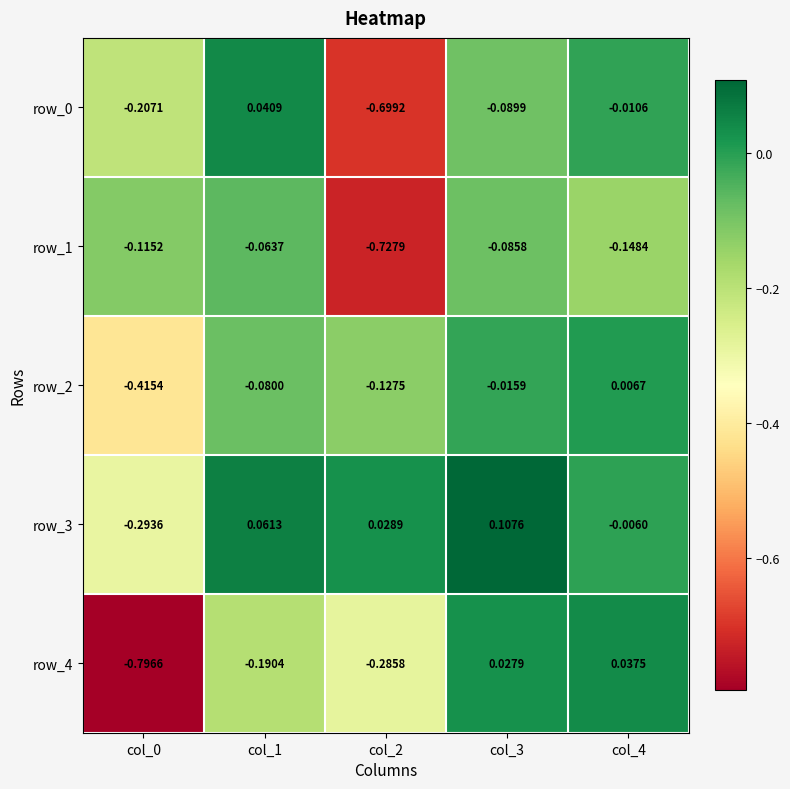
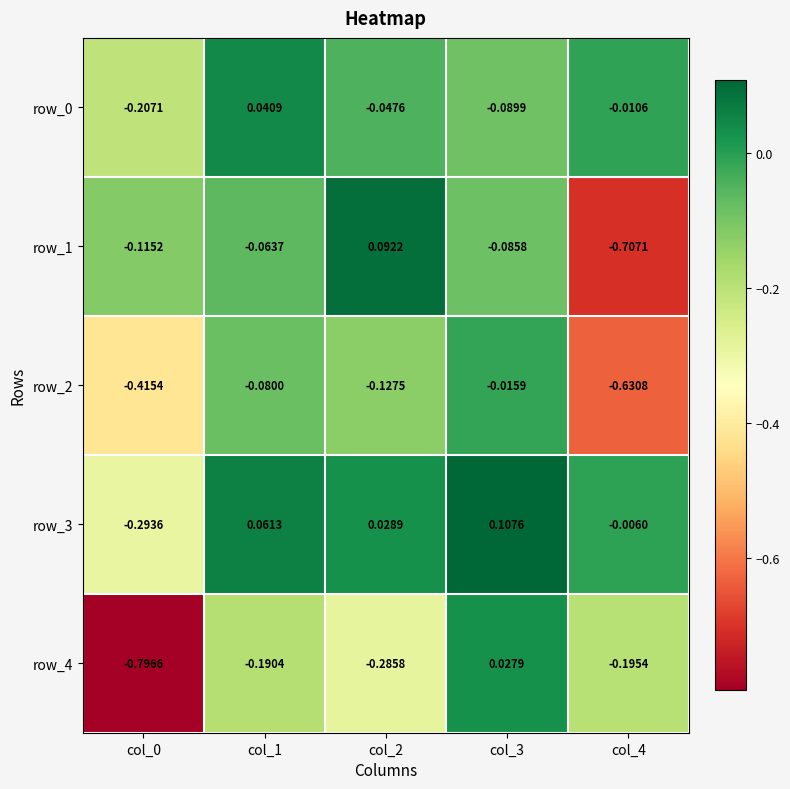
  {
    "row_0": {
      "col_0": -0.2071,
      "col_1": 0.0409,
-     "col_2": -0.6992,
+     "col_2": -0.0476,
      "col_3": -0.0899,
      "col_4": -0.0106
    },
    "row_1": {
      "col_0": -0.1152,
      "col_1": -0.0637,
-     "col_2": -0.7279,
+     "col_2": 0.0922,
      "col_3": -0.0858,
-     "col_4": -0.1484
+     "col_4": -0.7071
    },
    "row_2": {
      "col_0": -0.4154,
      "col_1": -0.0800,
      "col_2": -0.1275,
      "col_3": -0.0159,
-     "col_4": 0.0067
+     "col_4": -0.6308
    },
    "row_3": {
      "col_0": -0.2936,
      "col_1": 0.0613,
      "col_2": 0.0289,
      "col_3": 0.1076,
      "col_4": -0.0060
    },
    "row_4": {
      "col_0": -0.7966,
      "col_1": -0.1904,
      "col_2": -0.2858,
      "col_3": 0.0279,
-     "col_4": 0.0375
+     "col_4": -0.1954
    }
  }
